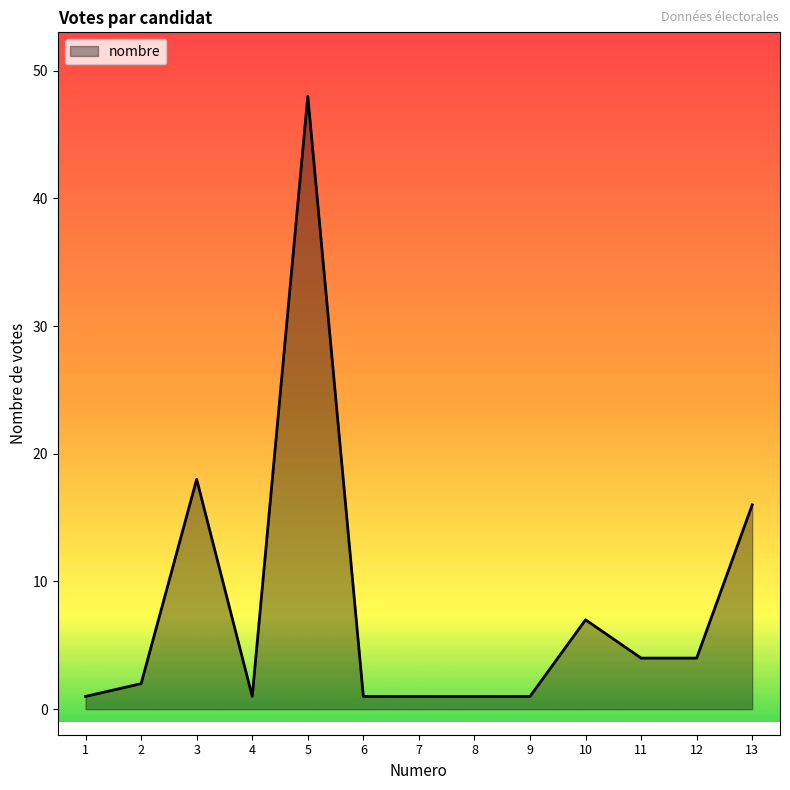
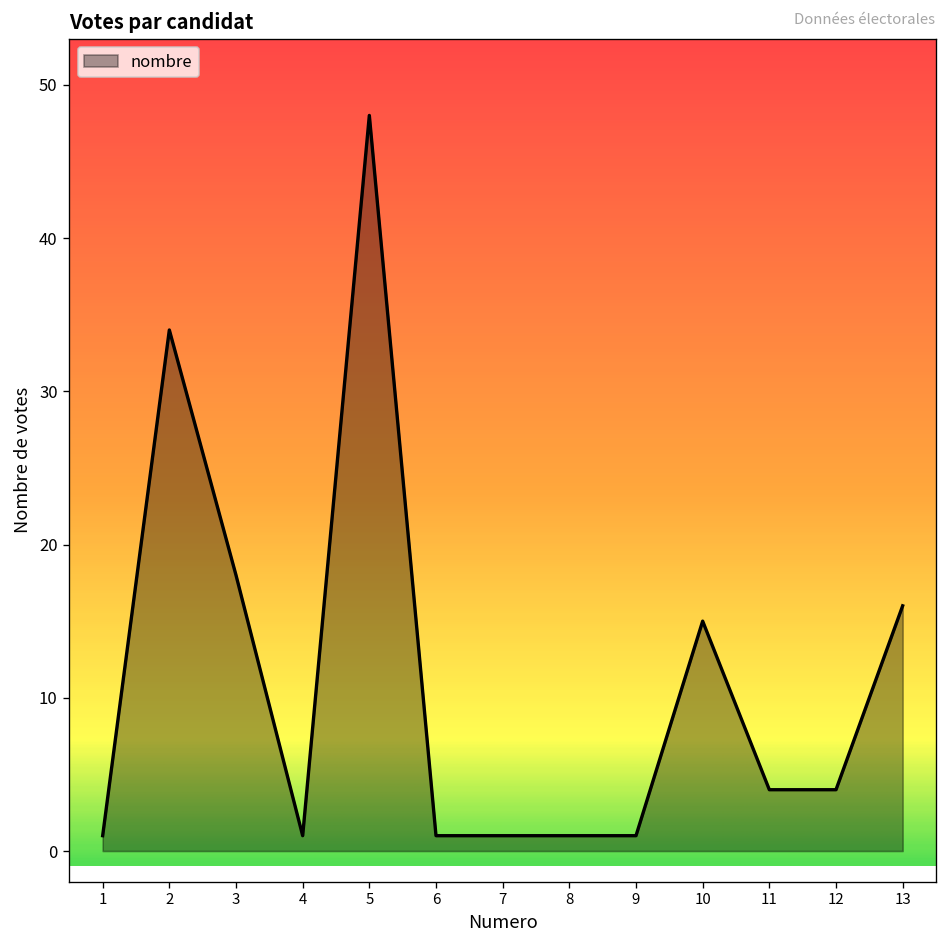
  {
    "1": 1,
-   "2": 2,
+   "2": 34,
    "3": 18,
    "4": 1,
    "5": 48,
    "6": 1,
    "7": 1,
    "8": 1,
    "9": 1,
-   "10": 7,
+   "10": 15,
    "11": 4,
    "12": 4,
    "13": 16
  }
